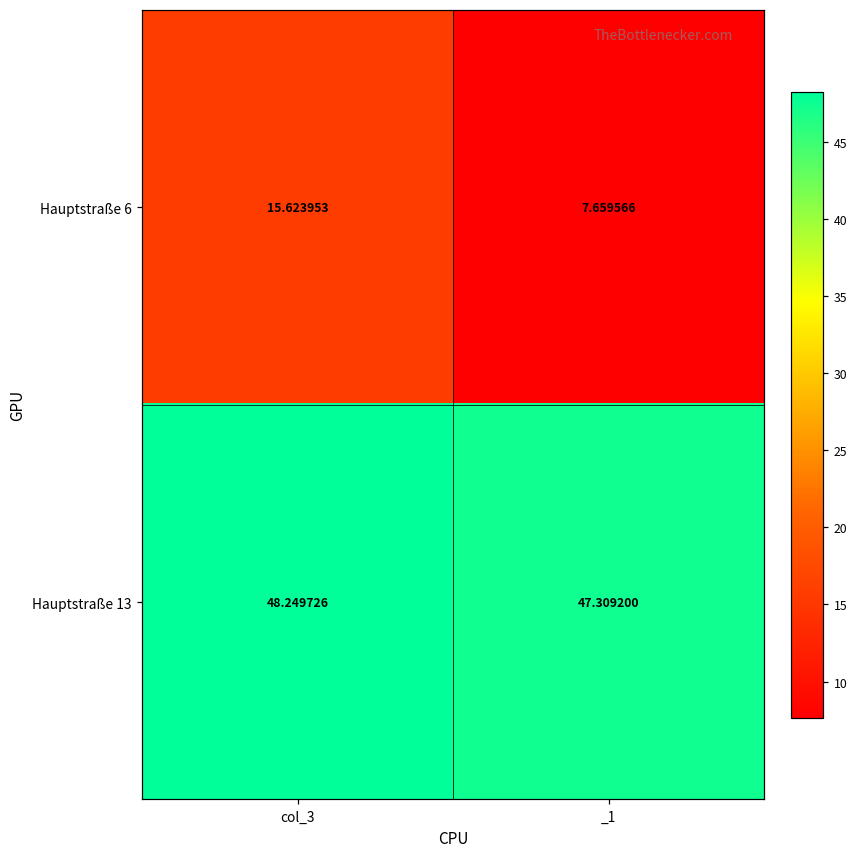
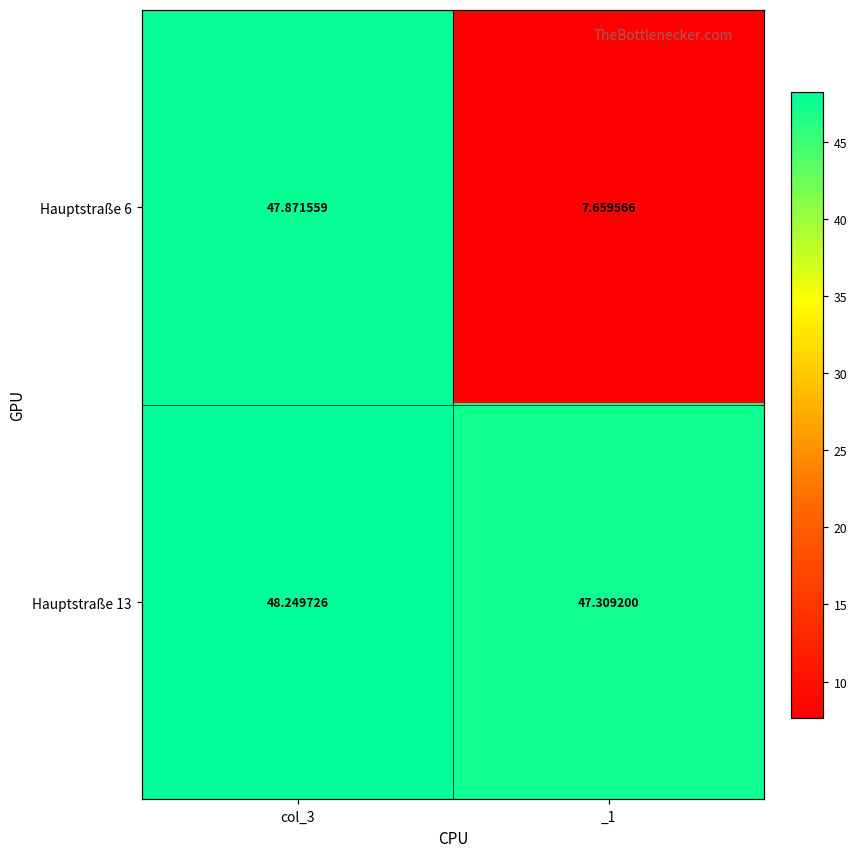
  {
    "Hauptstraße 6": {
-     "col_3": 15.623953,
+     "col_3": 47.871559,
      "_1": 7.659566
    },
    "Hauptstraße 13": {
      "col_3": 48.249726,
      "_1": 47.309200
    }
  }
